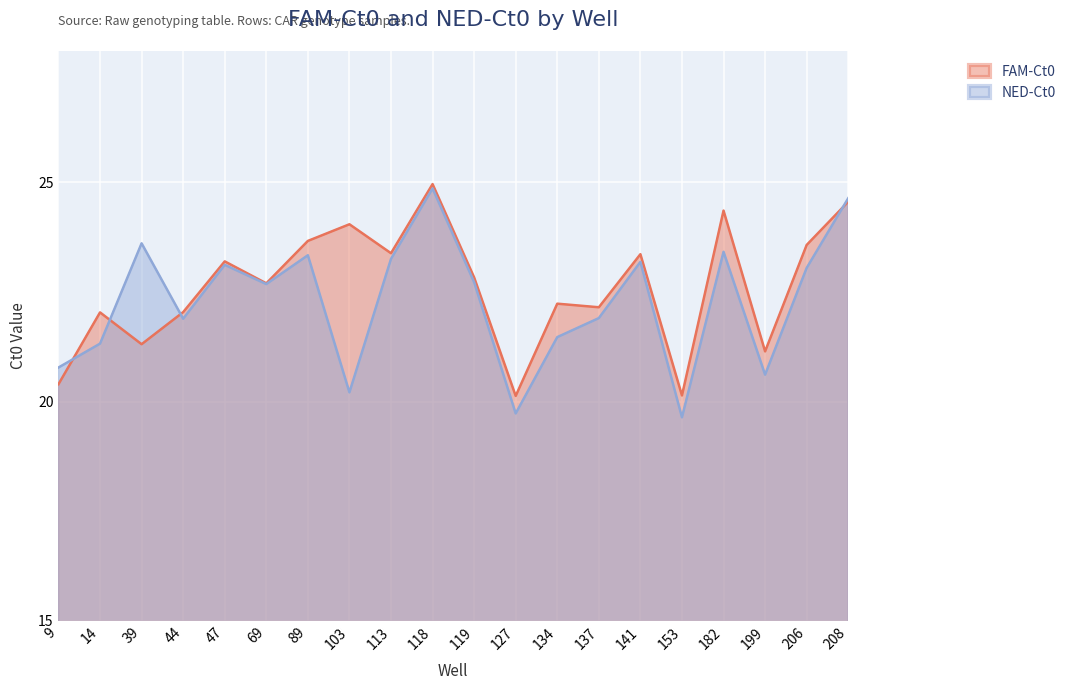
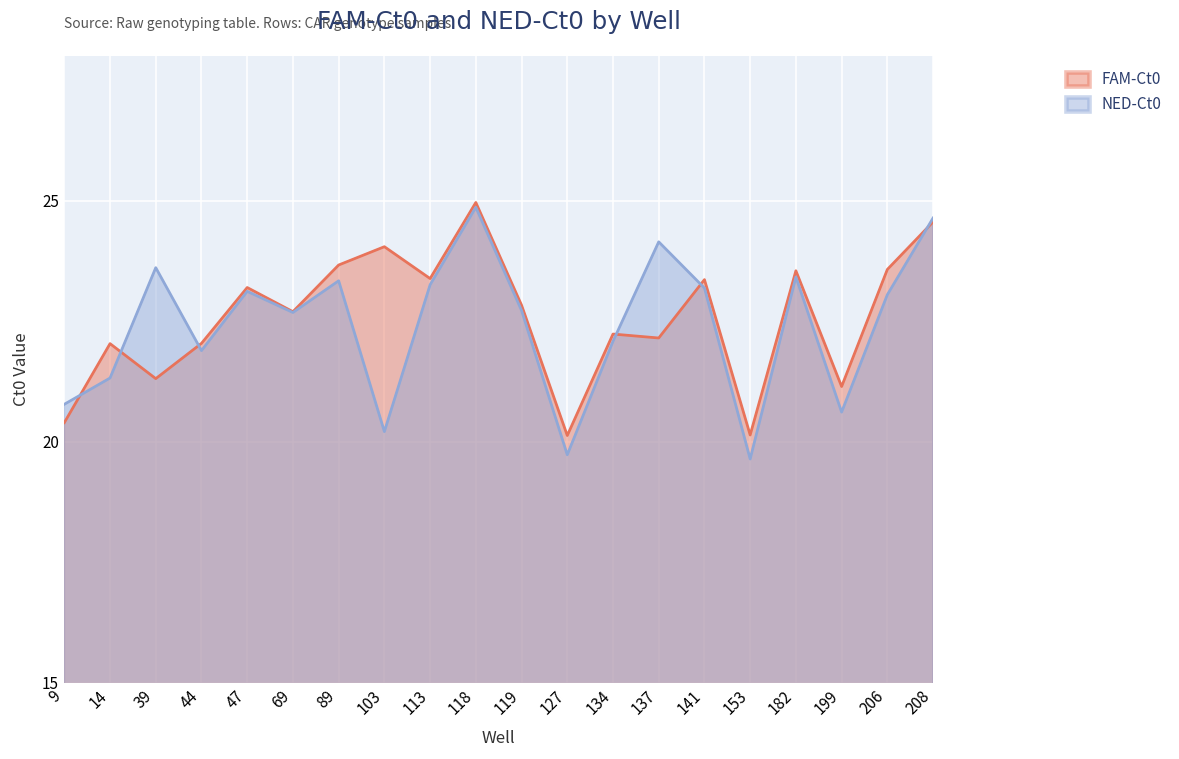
  {
    "FAM-Ct0": {
      "9": 20.4,
      "14": 22.0,
      "39": 21.3,
      "44": 22.0,
      "47": 23.2,
      "89": 23.7,
      "103": 24.0,
      "113": 23.4,
      "118": 25.0,
      "119": 22.8,
      "127": 20.1,
      "134": 22.2,
      "137": 22.2,
      "141": 23.4,
      "153": 20.1,
-     "182": 24.4,
+     "182": 23.5,
      "199": 21.1,
      "206": 23.6,
      "208": 24.6
    },
    "NED-Ct0": {
      "9": 20.8,
      "14": 21.3,
      "39": 23.6,
      "44": 21.9,
      "47": 23.1,
      "89": 23.3,
      "103": 20.2,
      "113": 23.3,
      "118": 24.9,
      "119": 22.7,
      "127": 19.7,
-     "134": 21.5,
-     "137": 21.9,
+     "134": 22.1,
+     "137": 24.1,
      "141": 23.2,
      "153": 19.6,
      "182": 23.4,
      "199": 20.6,
      "206": 23.1,
      "208": 24.6
    }
  }
